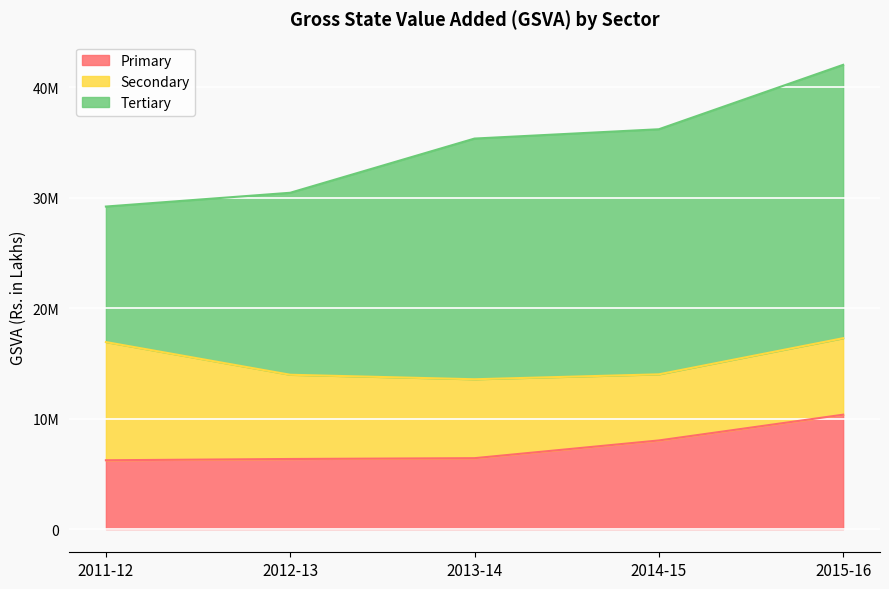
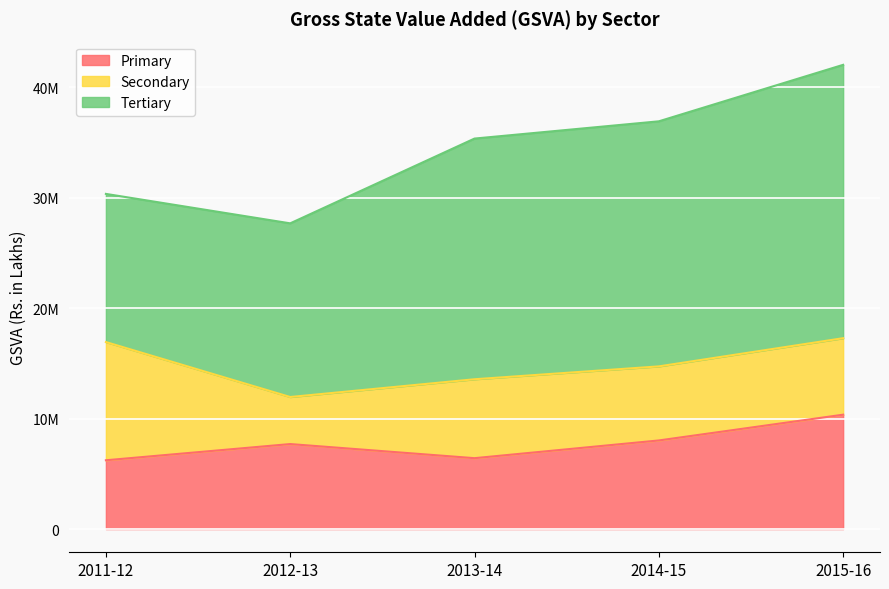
  {
    "Primary": {
      "2011-12": 6200000,
-     "2012-13": 6300000,
+     "2012-13": 7700000,
      "2013-14": 6400000,
      "2014-15": 8000000,
      "2015-16": 10400000
    },
    "Secondary": {
      "2011-12": 10700000,
-     "2012-13": 7600000,
+     "2012-13": 4300000,
      "2013-14": 7100000,
-     "2014-15": 6000000,
+     "2014-15": 6700000,
      "2015-16": 6900000
    },
    "Tertiary": {
-     "2011-12": 12300000,
-     "2012-13": 16500000,
+     "2011-12": 13400000,
+     "2012-13": 15700000,
      "2013-14": 21800000,
      "2014-15": 22200000,
      "2015-16": 24700000
    }
  }
